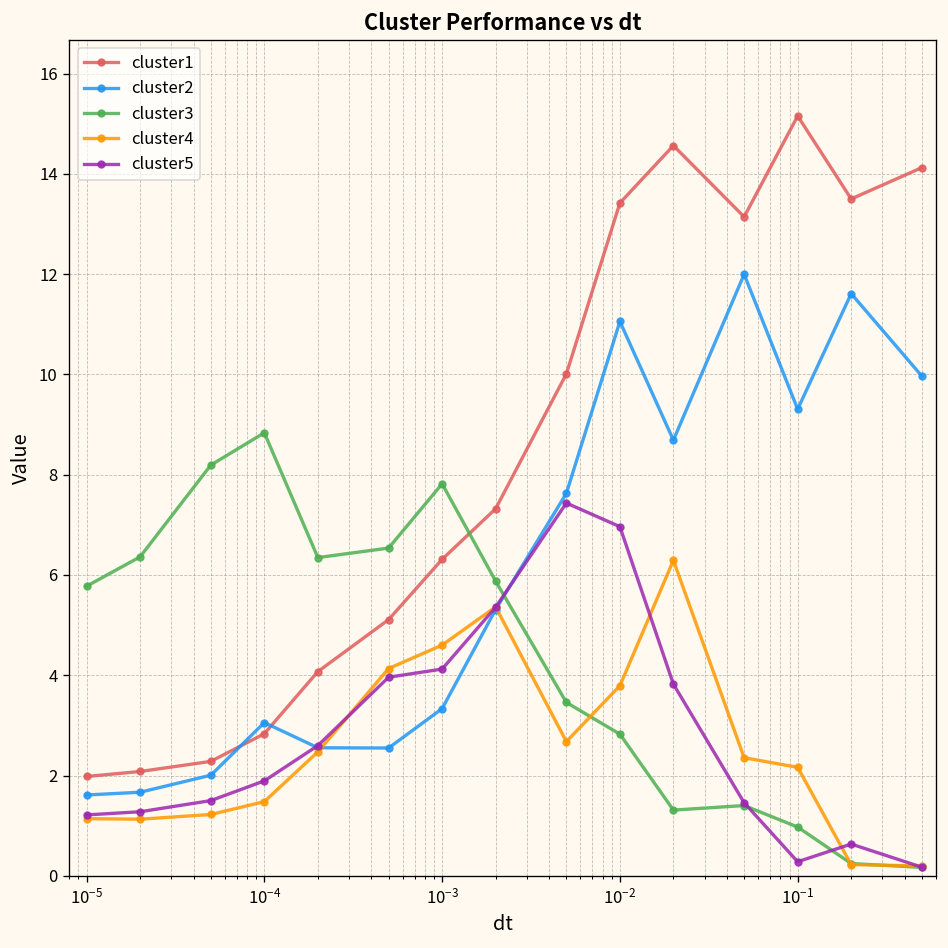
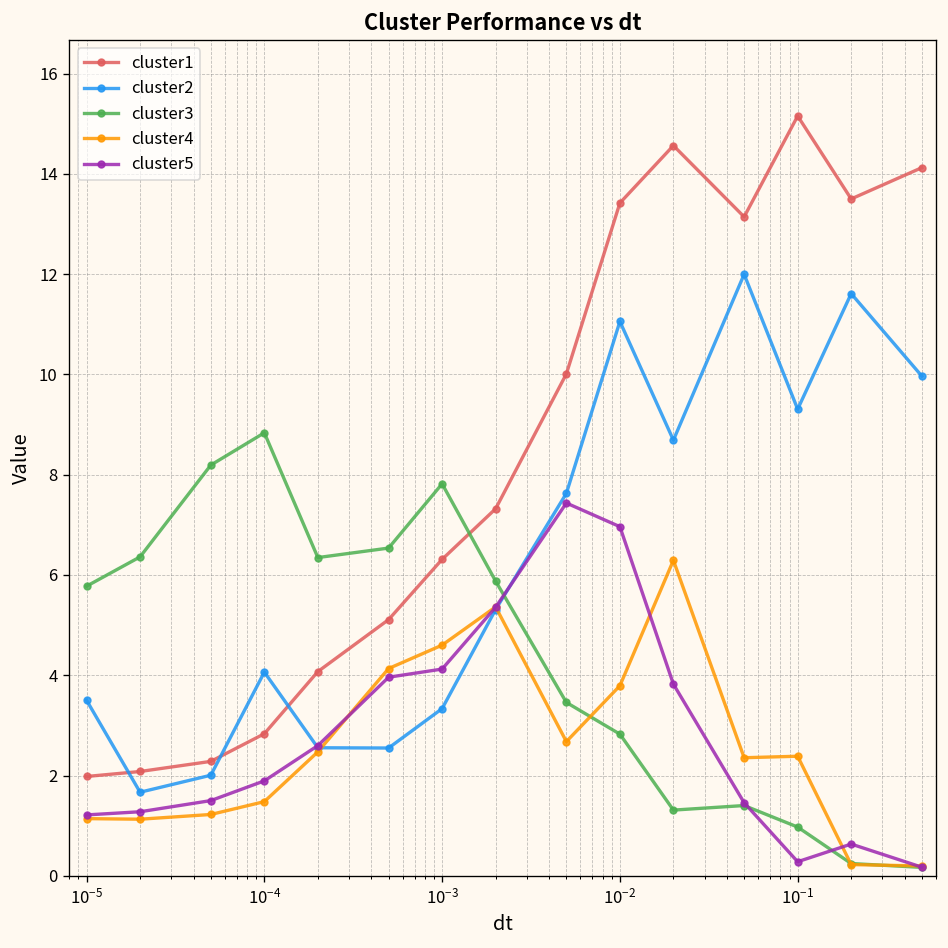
  {
    "cluster1": {
      "10^-5": 2.0,
      "10^-4": 2.8,
      "10^-3": 6.3,
      "10^-2": 13.4,
      "10^-1": 15.2
    },
    "cluster2": {
-     "10^-5": 1.6,
-     "10^-4": 3.1,
+     "10^-5": 3.5,
+     "10^-4": 4.1,
      "10^-3": 3.3,
      "10^-2": 11.1,
      "10^-1": 9.3
    },
    "cluster3": {
      "10^-5": 5.8,
      "10^-4": 8.8,
      "10^-3": 7.8,
      "10^-2": 2.8,
      "10^-1": 1.0
    },
    "cluster4": {
      "10^-5": 1.1,
      "10^-4": 1.5,
      "10^-3": 4.6,
      "10^-2": 3.8,
-     "10^-1": 2.2
+     "10^-1": 2.4
    },
    "cluster5": {
      "10^-5": 1.2,
      "10^-4": 1.9,
      "10^-3": 4.1,
      "10^-2": 7.0,
      "10^-1": 0.3
    }
  }
